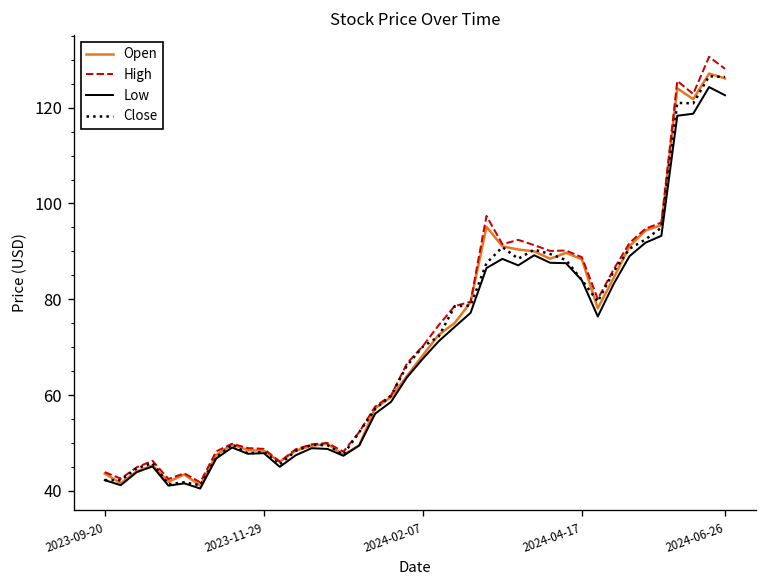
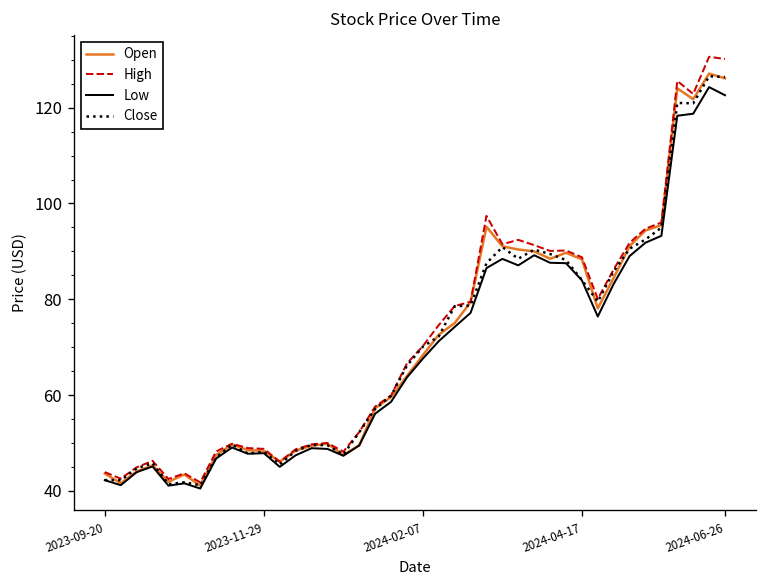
  {
    "Open": {
      "2024-02-07": 68
    },
    "High": {
-     "2024-06-26": 128
+     "2024-06-26": 130
    }
  }
